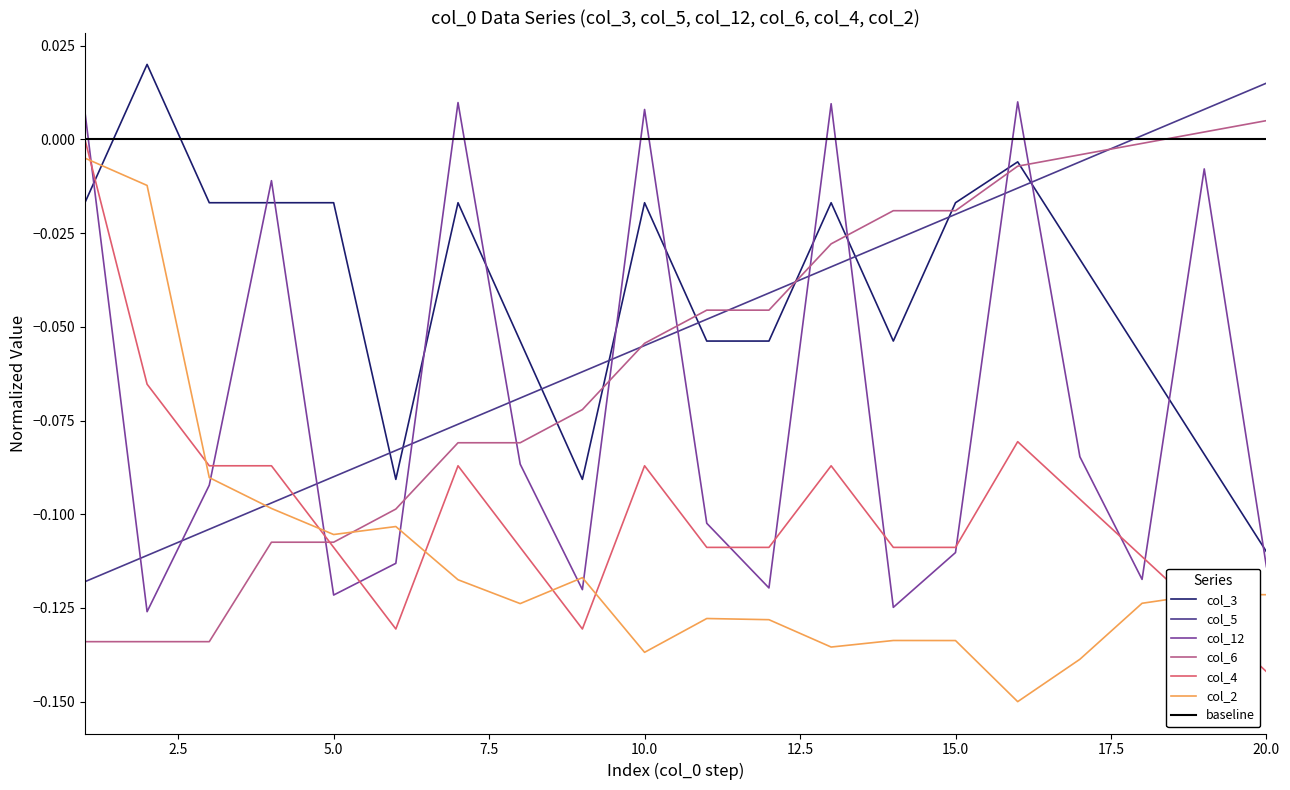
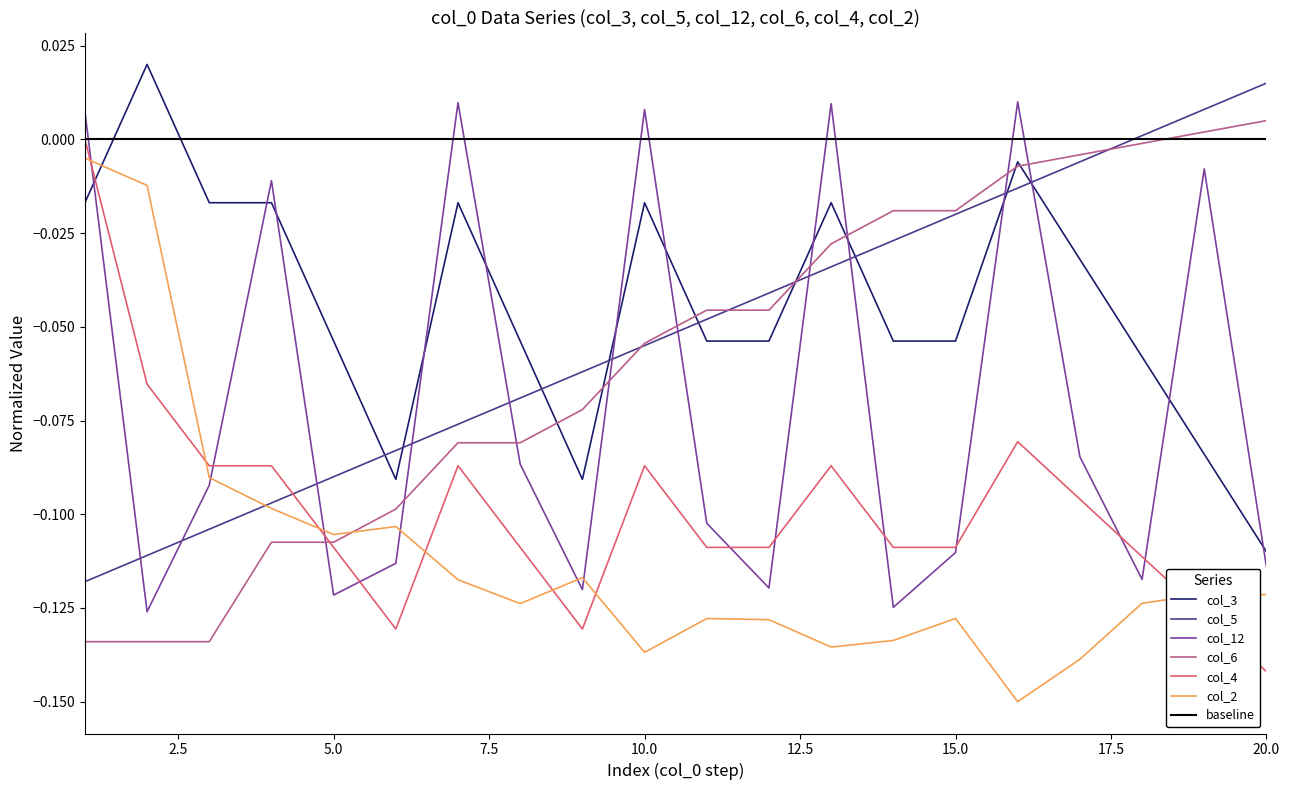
  {
    "col_3": {
-     "5.0": -0.017,
+     "5.0": -0.054,
      "10.0": -0.017,
-     "15.0": -0.017,
+     "15.0": -0.054,
      "20.0": -0.110
    },
    "col_2": {
      "5.0": -0.105,
      "10.0": -0.137,
-     "15.0": -0.134,
+     "15.0": -0.128,
      "20.0": -0.121
    }
  }
